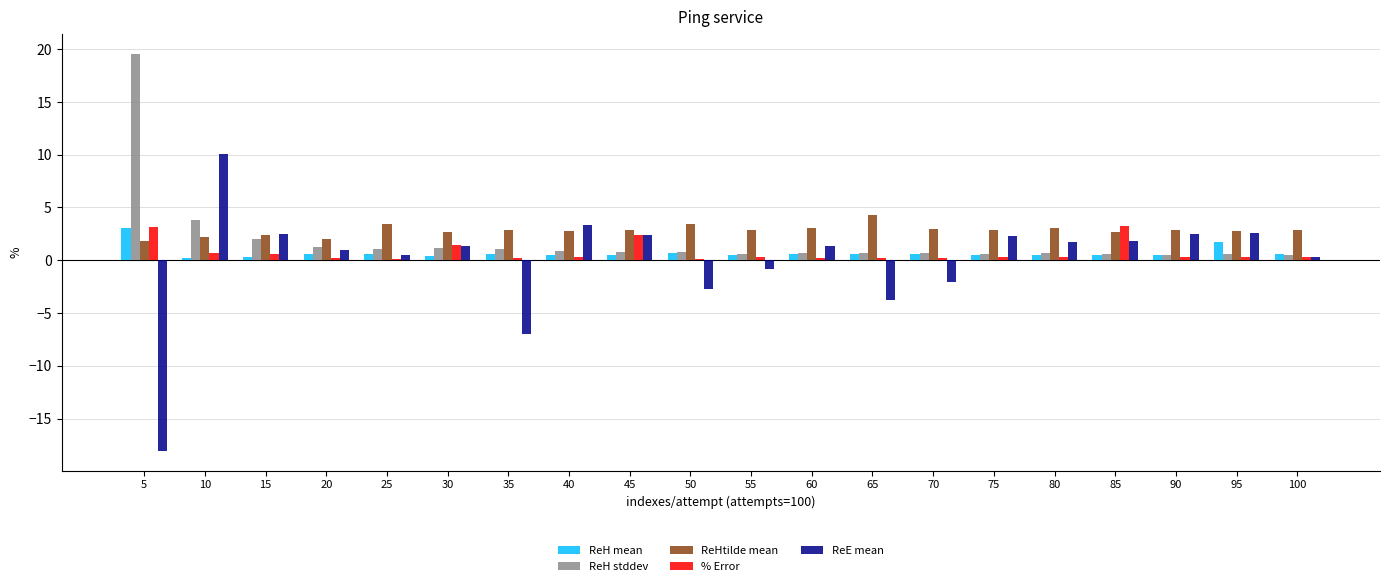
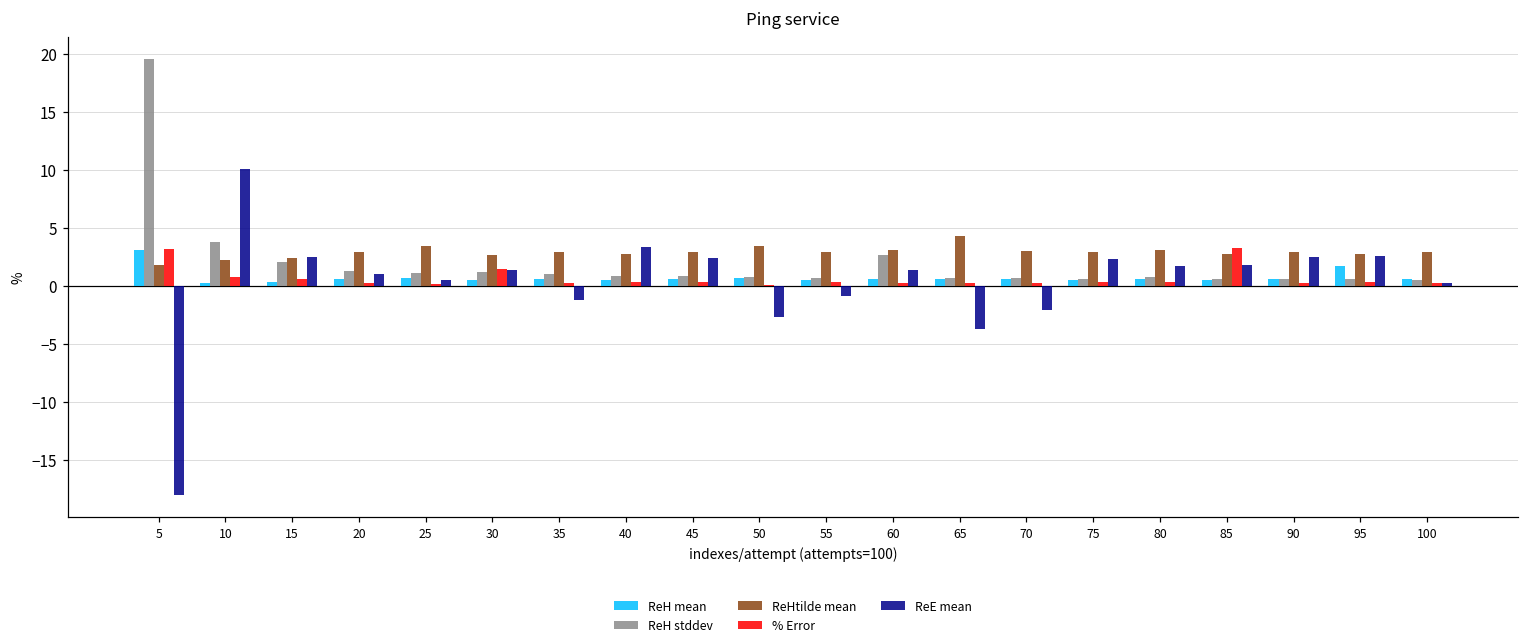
  {
    "ReH mean": {
      "5": 3.1,
      "15": 0.3,
      "20": 0.6,
      "25": 0.6,
      "30": 0.4,
      "35": 0.6,
      "40": 0.5,
      "45": 0.5,
      "50": 0.7,
      "55": 0.5,
      "60": 0.6,
      "65": 0.6,
      "70": 0.6,
      "75": 0.5,
      "80": 0.5,
      "85": 0.5,
      "90": 0.5,
      "95": 1.7,
      "100": 0.5
    },
    "ReH stddev": {
      "5": 19.6,
      "10": 3.8,
      "15": 2.1,
      "20": 1.3,
      "25": 1.1,
      "30": 1.2,
      "35": 1.0,
      "40": 0.8,
      "45": 0.8,
      "50": 0.8,
      "55": 0.6,
-     "60": 0.7,
+     "60": 2.6,
      "65": 0.7,
      "70": 0.7,
      "75": 0.6,
      "80": 0.7,
      "85": 0.6,
      "90": 0.5,
      "95": 0.6,
      "100": 0.5
    },
    "ReHtilde mean": {
      "5": 1.8,
      "10": 2.2,
      "15": 2.4,
-     "20": 2.0,
+     "20": 2.9,
      "25": 3.4,
      "30": 2.6,
      "35": 2.9,
      "40": 2.7,
      "45": 2.9,
      "50": 3.4,
      "55": 2.9,
      "60": 3.1,
      "65": 4.3,
      "70": 3.0,
      "75": 2.9,
      "80": 3.1,
      "85": 2.7,
      "90": 2.9,
      "95": 2.7,
      "100": 2.9
    },
    "% Error": {
      "5": 3.1,
      "10": 0.7,
      "15": 0.6,
      "20": 0.2,
      "30": 1.4,
      "35": 0.2,
      "40": 0.3,
-     "45": 2.4,
+     "45": 0.3,
      "55": 0.3,
      "75": 0.3,
      "80": 0.3,
      "85": 3.3,
      "90": 0.3,
      "95": 0.3,
      "100": 0.3
    },
    "ReE mean": {
      "5": -18.0,
      "10": 10.1,
      "15": 2.4,
      "20": 1.0,
      "25": 0.5,
      "30": 1.3,
-     "35": -7.0,
+     "35": -1.2,
      "40": 3.3,
      "45": 2.4,
      "50": -2.7,
      "55": -0.9,
      "60": 1.3,
      "65": -3.7,
      "70": -2.1,
      "75": 2.3,
      "80": 1.7,
      "85": 1.8,
      "90": 2.4,
      "95": 2.6,
      "100": 0.3
    }
  }
